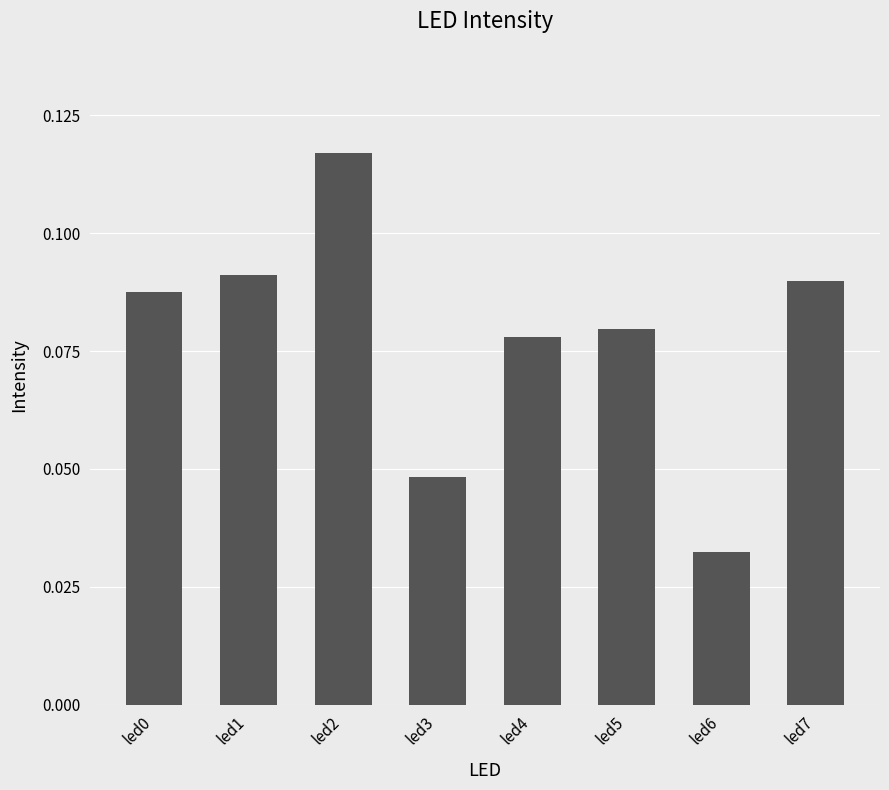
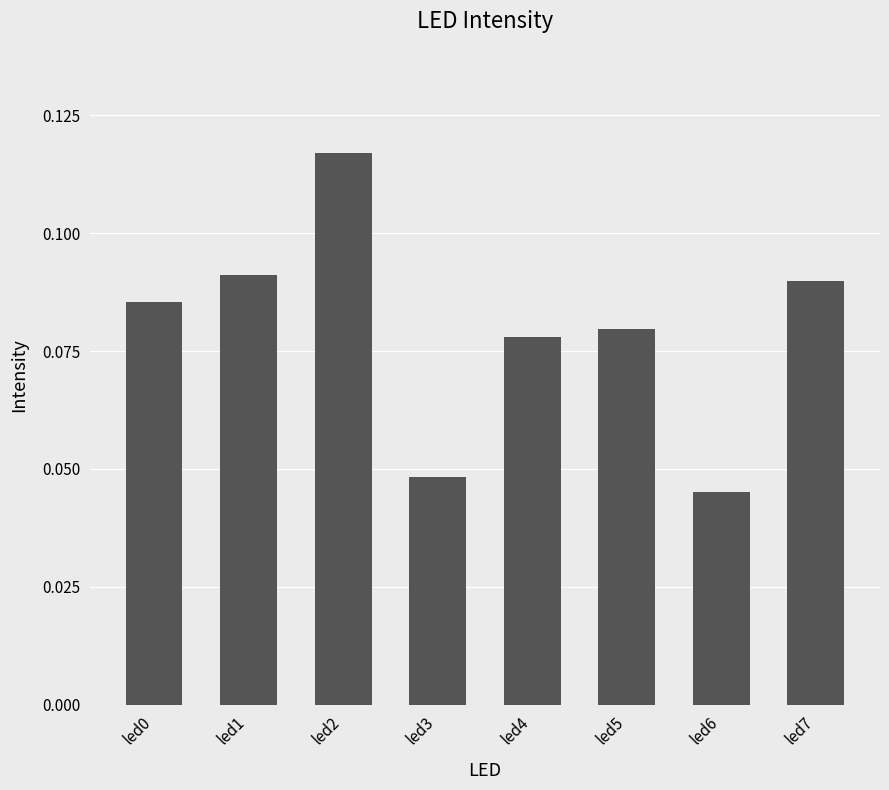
  {
-   "led0": 0.088,
+   "led0": 0.085,
    "led1": 0.091,
    "led2": 0.117,
    "led3": 0.048,
    "led4": 0.078,
    "led5": 0.080,
-   "led6": 0.032,
+   "led6": 0.045,
    "led7": 0.090
  }
